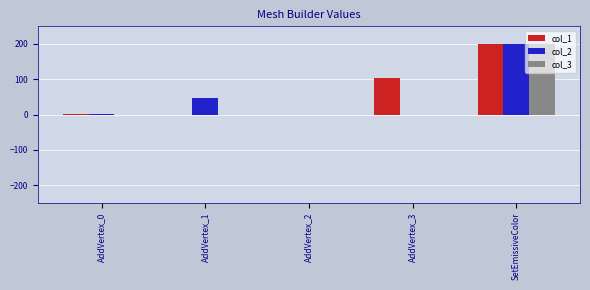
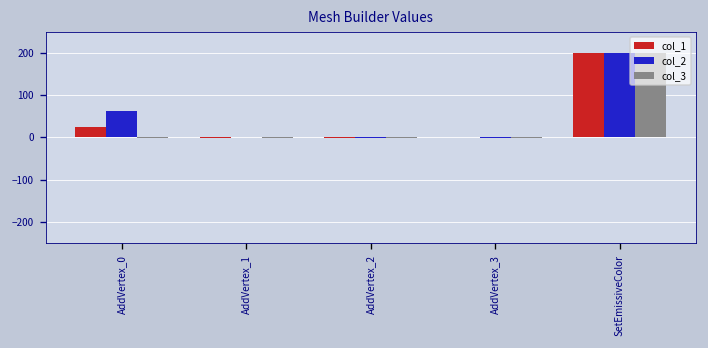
  {
    "col_1": {
-     "AddVertex_0": 0,
-     "AddVertex_3": 100,
+     "AddVertex_0": 30,
+     "AddVertex_3": 0,
      "SetEmissiveColor": 200
    },
    "col_2": {
-     "AddVertex_0": 0,
-     "AddVertex_1": 50,
+     "AddVertex_0": 60,
+     "AddVertex_1": 0,
      "SetEmissiveColor": 200
    }
  }
